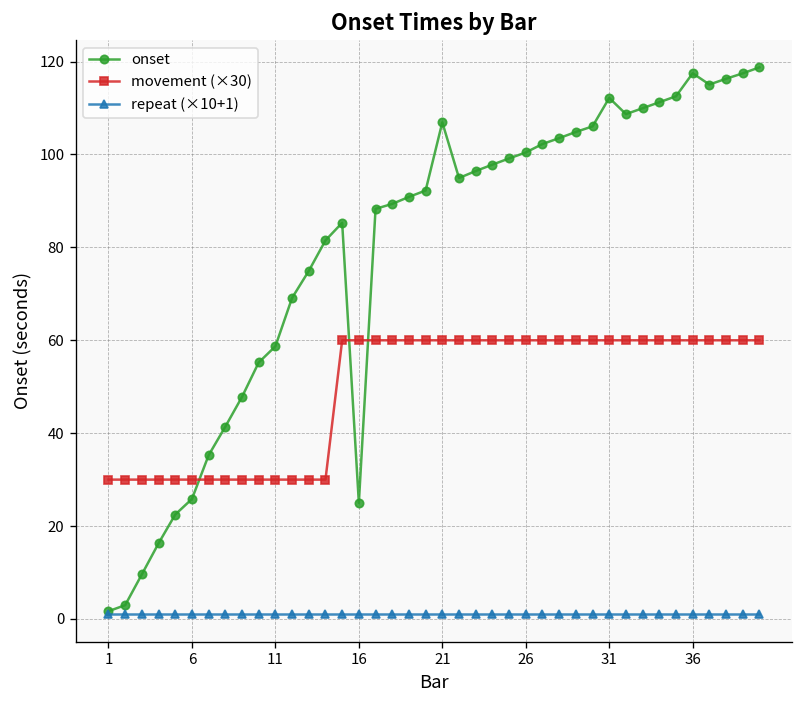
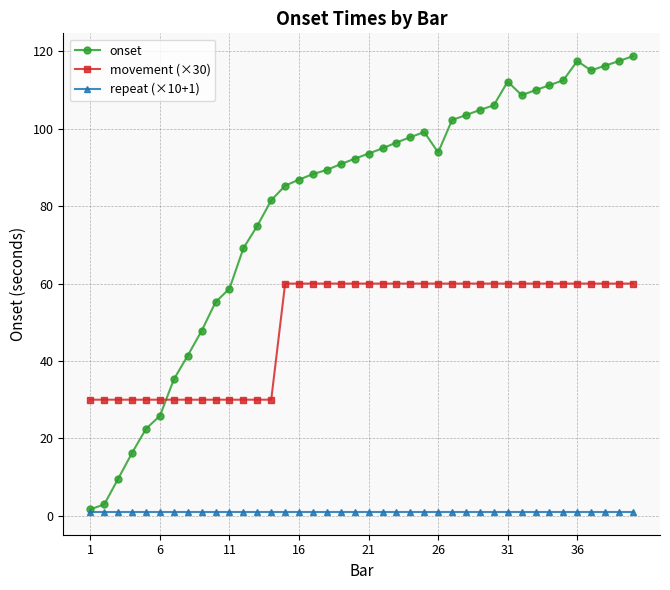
  {
    "onset": {
      "1": 2,
      "6": 26,
      "11": 59,
-     "16": 25,
-     "21": 107,
-     "26": 100,
+     "16": 87,
+     "21": 94,
+     "26": 94,
      "31": 112,
      "36": 117
    },
    "movement (×30)": {
      "1": 30,
      "6": 30,
      "11": 30,
      "16": 60,
      "21": 60,
      "26": 60,
      "31": 60,
      "36": 60
    },
    "repeat (×10+1)": {
      "1": 1,
      "6": 1,
      "11": 1,
      "16": 1,
      "21": 1,
      "26": 1,
      "31": 1,
      "36": 1
    }
  }
